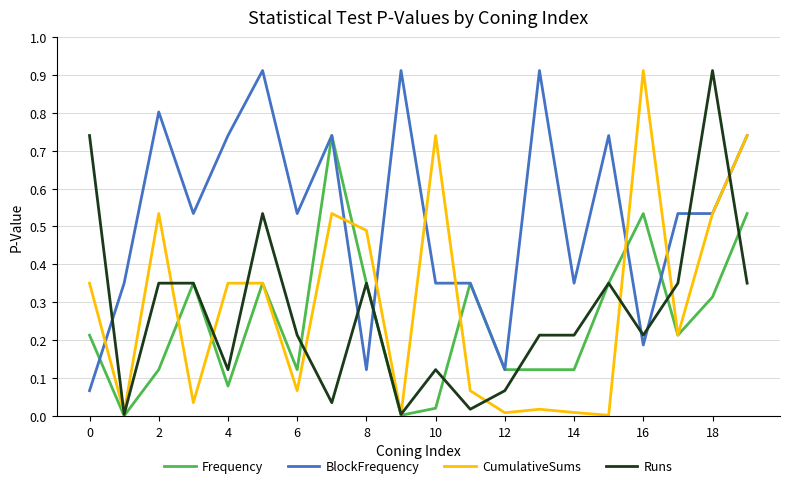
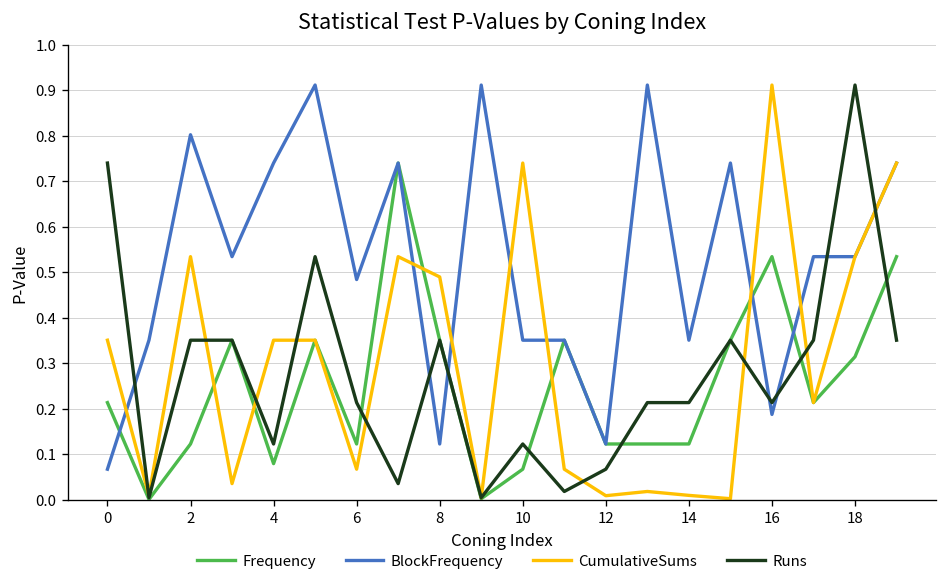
  {
    "Frequency": {
      "0": 0.21,
      "2": 0.12,
      "4": 0.08,
      "6": 0.12,
-     "10": 0.02,
+     "10": 0.07,
      "14": 0.12,
      "16": 0.53,
      "18": 0.31
    },
    "BlockFrequency": {
      "0": 0.07,
      "2": 0.80,
      "4": 0.74,
-     "6": 0.53,
+     "6": 0.48,
      "8": 0.12,
      "10": 0.35,
      "14": 0.35,
      "16": 0.19
    },
    "CumulativeSums": {
      "0": 0.35,
      "2": 0.53,
      "4": 0.35,
      "6": 0.07,
      "8": 0.49,
      "10": 0.74,
      "12": 0.01,
      "14": 0.01,
      "16": 0.91
    },
    "Runs": {
      "0": 0.74,
      "2": 0.35,
      "4": 0.12,
      "6": 0.21,
      "10": 0.12,
      "12": 0.07,
      "14": 0.21,
      "16": 0.21,
      "18": 0.91
    }
  }
